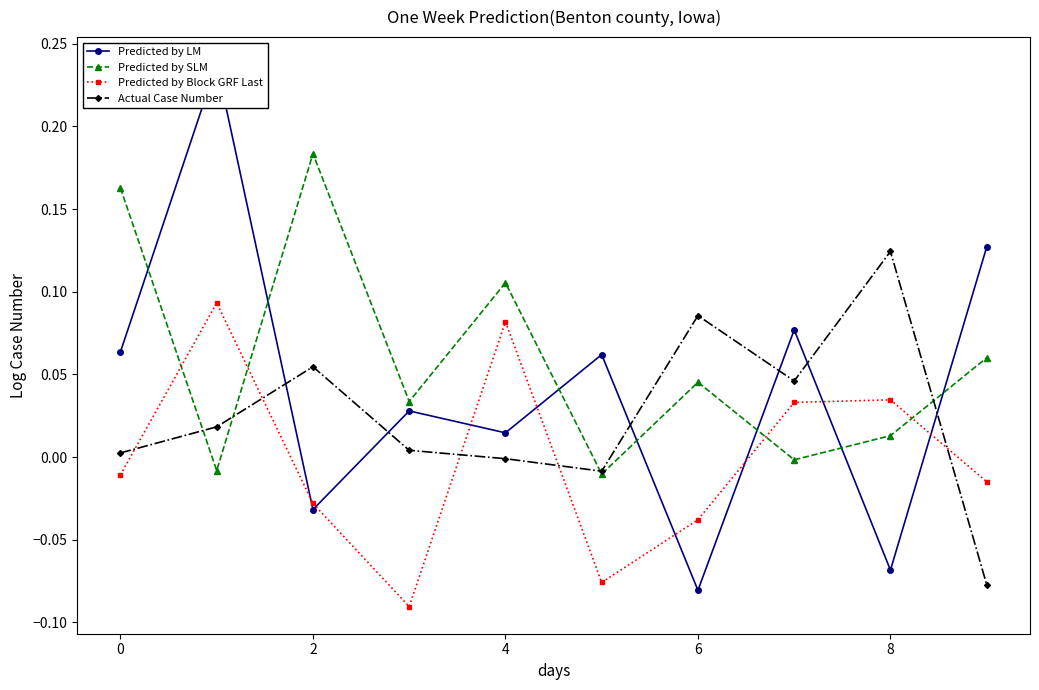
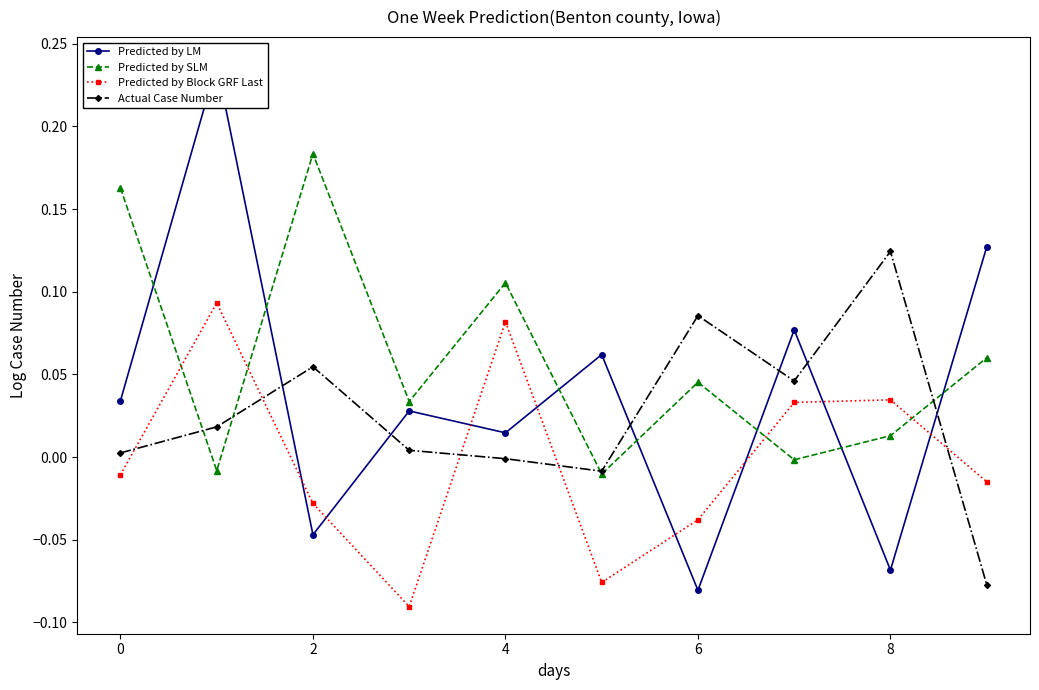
  {
    "Predicted by LM": {
-     "0": 0.064,
-     "2": -0.032,
+     "0": 0.034,
+     "2": -0.047,
      "4": 0.015,
      "6": -0.081,
      "8": -0.068
    },
    "Predicted by SLM": {
      "0": 0.163,
      "2": 0.183,
      "4": 0.105,
      "6": 0.045,
      "8": 0.013
    },
    "Predicted by Block GRF Last": {
      "0": -0.011,
      "2": -0.028,
      "4": 0.082,
      "6": -0.038,
      "8": 0.035
    },
    "Actual Case Number": {
      "0": 0.003,
      "2": 0.055,
      "4": -0.001,
      "6": 0.086,
      "8": 0.124
    }
  }
